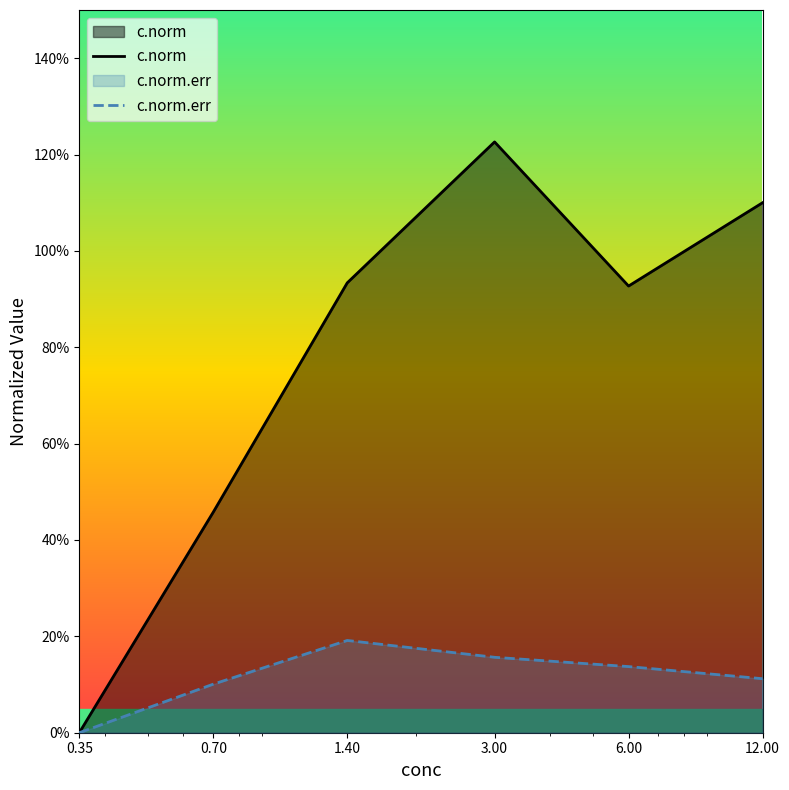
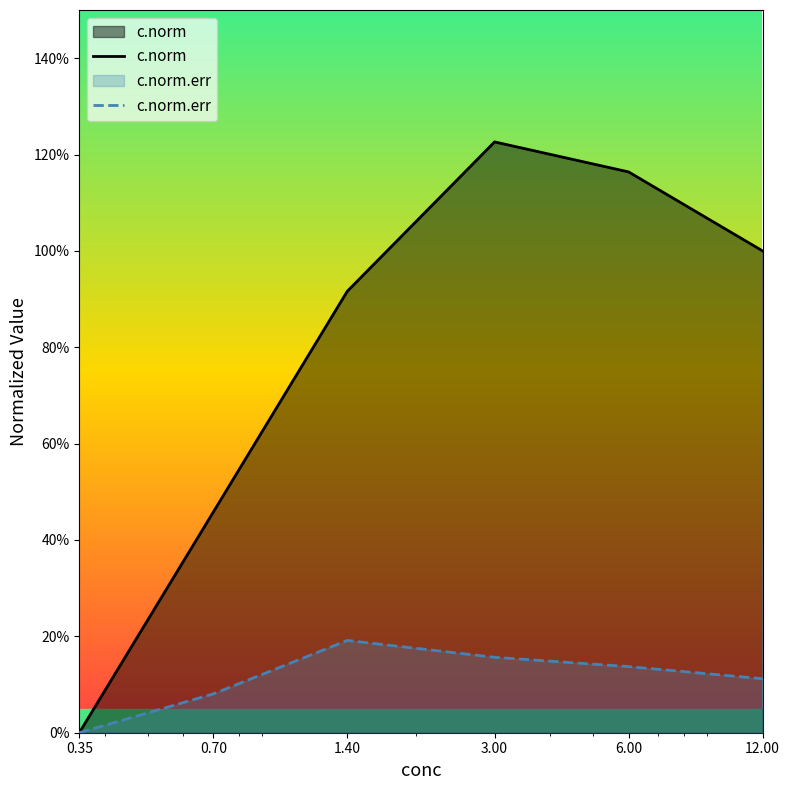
  {
    "c.norm": {
      "0.70": "46%",
-     "1.40": "93%",
+     "1.40": "92%",
      "3.00": "123%",
-     "6.00": "93%",
-     "12.00": "110%"
+     "6.00": "116%",
+     "12.00": "100%"
    },
    "c.norm.err": {
-     "0.70": "10%",
+     "0.70": "8%",
      "1.40": "19%",
      "3.00": "16%",
      "6.00": "14%",
      "12.00": "11%"
    }
  }
